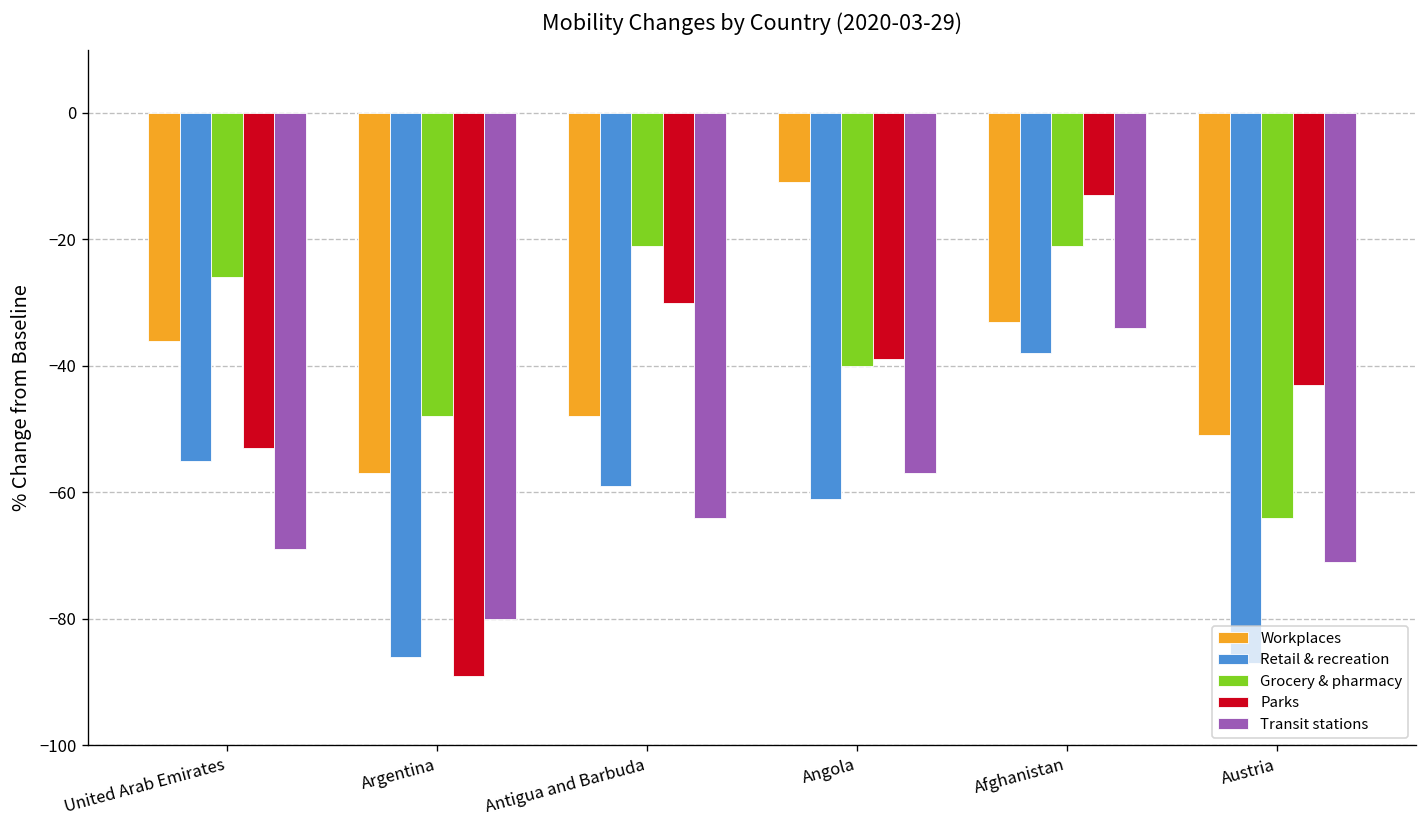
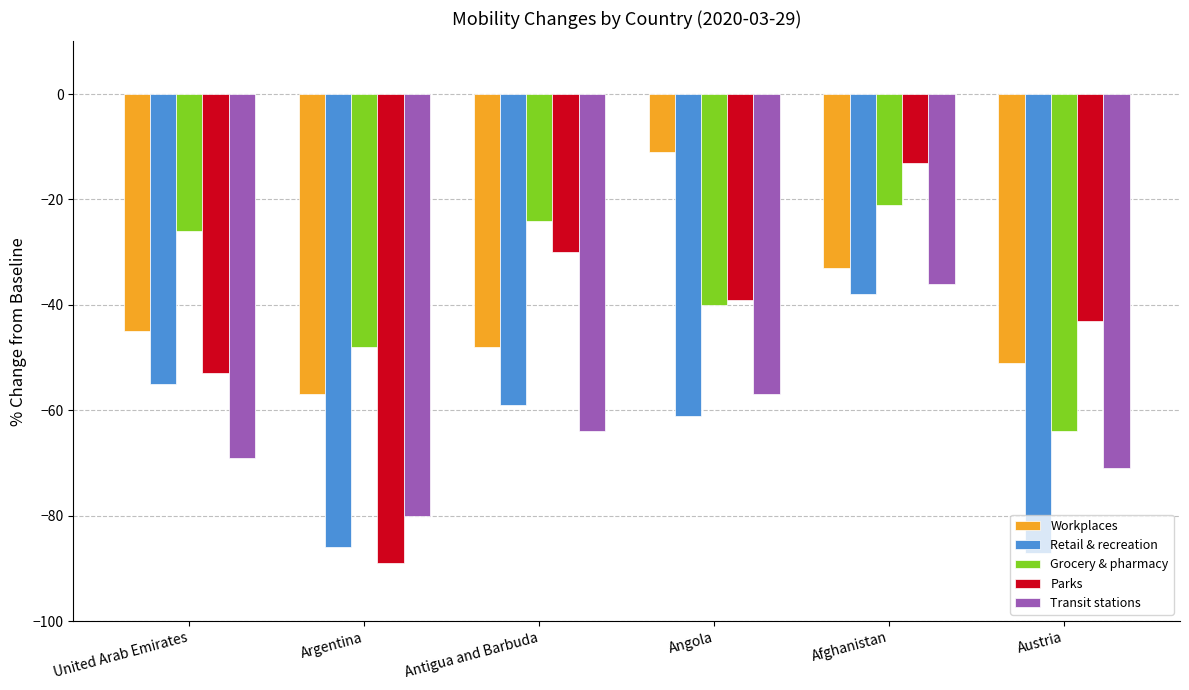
  {
    "Workplaces": {
-     "United Arab Emirates": -36,
+     "United Arab Emirates": -45,
      "Argentina": -57,
      "Antigua and Barbuda": -48,
      "Angola": -11,
      "Afghanistan": -33,
      "Austria": -51
    },
    "Retail & recreation": {
      "United Arab Emirates": -55,
      "Argentina": -86,
      "Antigua and Barbuda": -59,
      "Angola": -61,
      "Afghanistan": -38
    },
    "Grocery & pharmacy": {
      "United Arab Emirates": -26,
      "Argentina": -48,
-     "Antigua and Barbuda": -21,
+     "Antigua and Barbuda": -24,
      "Angola": -40,
      "Afghanistan": -21,
      "Austria": -64
    },
    "Parks": {
      "United Arab Emirates": -53,
      "Argentina": -89,
      "Antigua and Barbuda": -30,
      "Angola": -39,
      "Afghanistan": -13,
      "Austria": -43
    },
    "Transit stations": {
      "United Arab Emirates": -69,
      "Argentina": -80,
      "Antigua and Barbuda": -64,
      "Angola": -57,
-     "Afghanistan": -34,
+     "Afghanistan": -36,
      "Austria": -71
    }
  }
